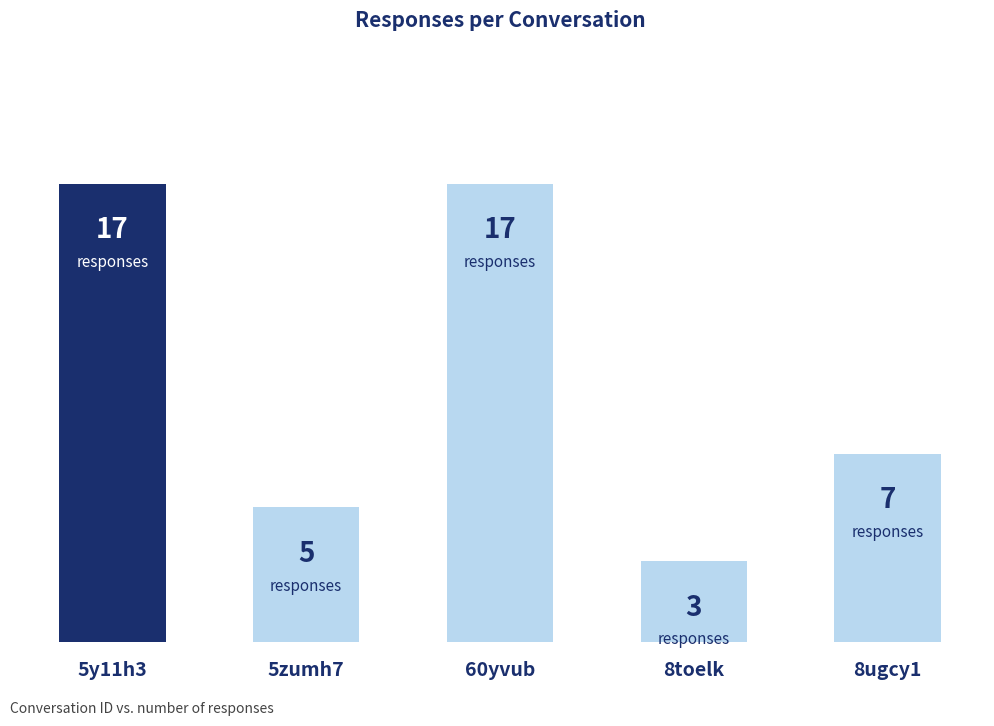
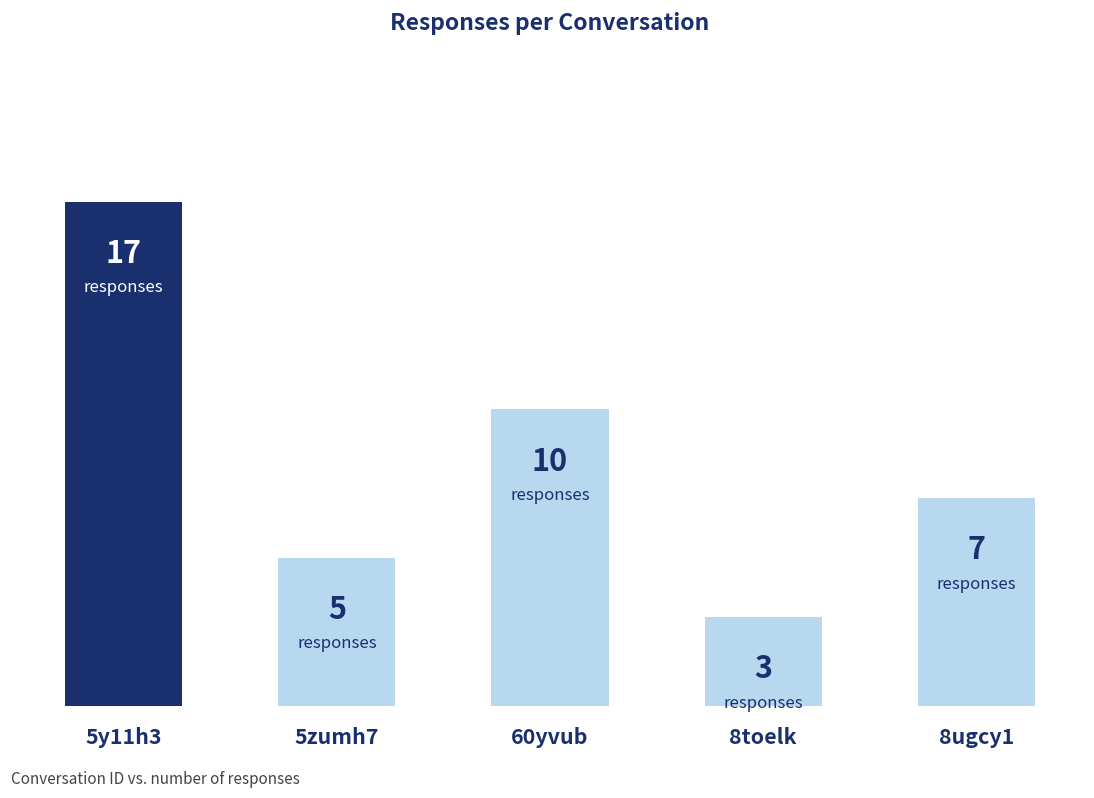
  {
    "5y11h3": 17,
    "5zumh7": 5,
-   "60yvub": 17,
+   "60yvub": 10,
    "8toelk": 3,
    "8ugcy1": 7
  }
